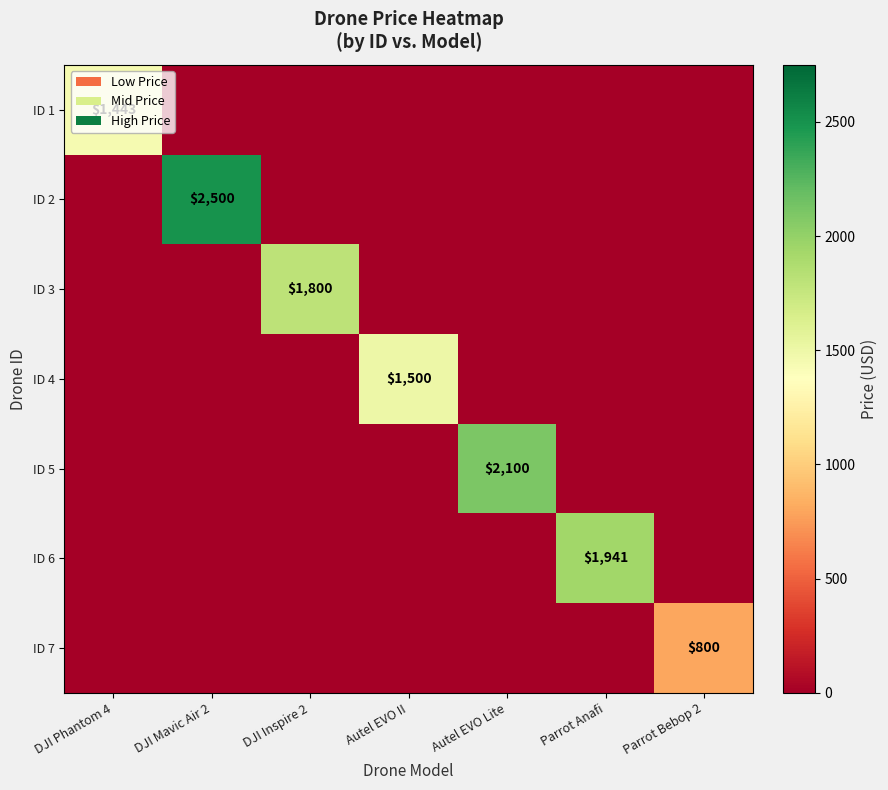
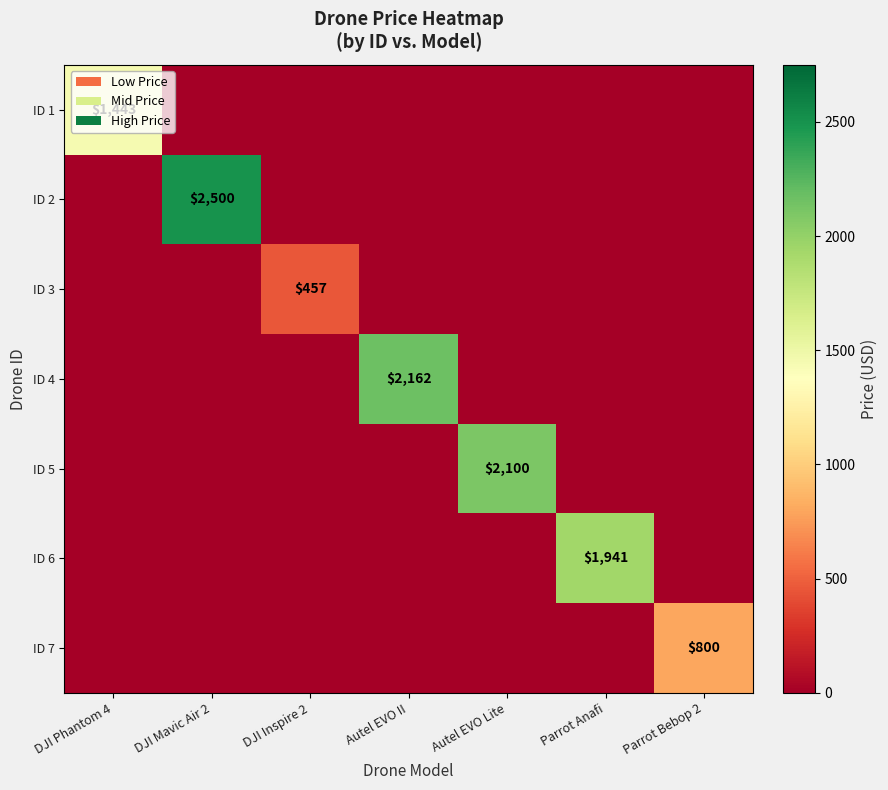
  {
    "ID 2": {
      "DJI Mavic Air 2": "$2,500"
    },
    "ID 3": {
-     "DJI Inspire 2": "$1,800"
+     "DJI Inspire 2": "$457"
    },
    "ID 4": {
-     "Autel EVO II": "$1,500"
+     "Autel EVO II": "$2,162"
    },
    "ID 5": {
      "Autel EVO Lite": "$2,100"
    },
    "ID 6": {
      "Parrot Anafi": "$1,941"
    },
    "ID 7": {
      "Parrot Bebop 2": "$800"
    }
  }
